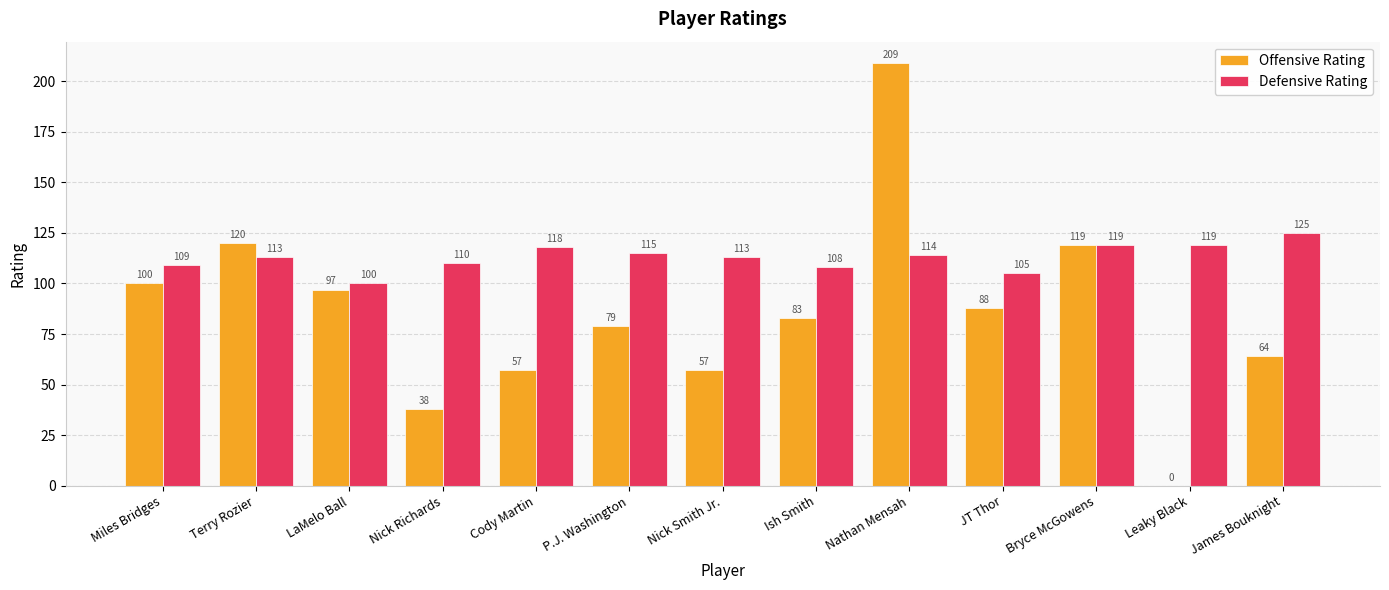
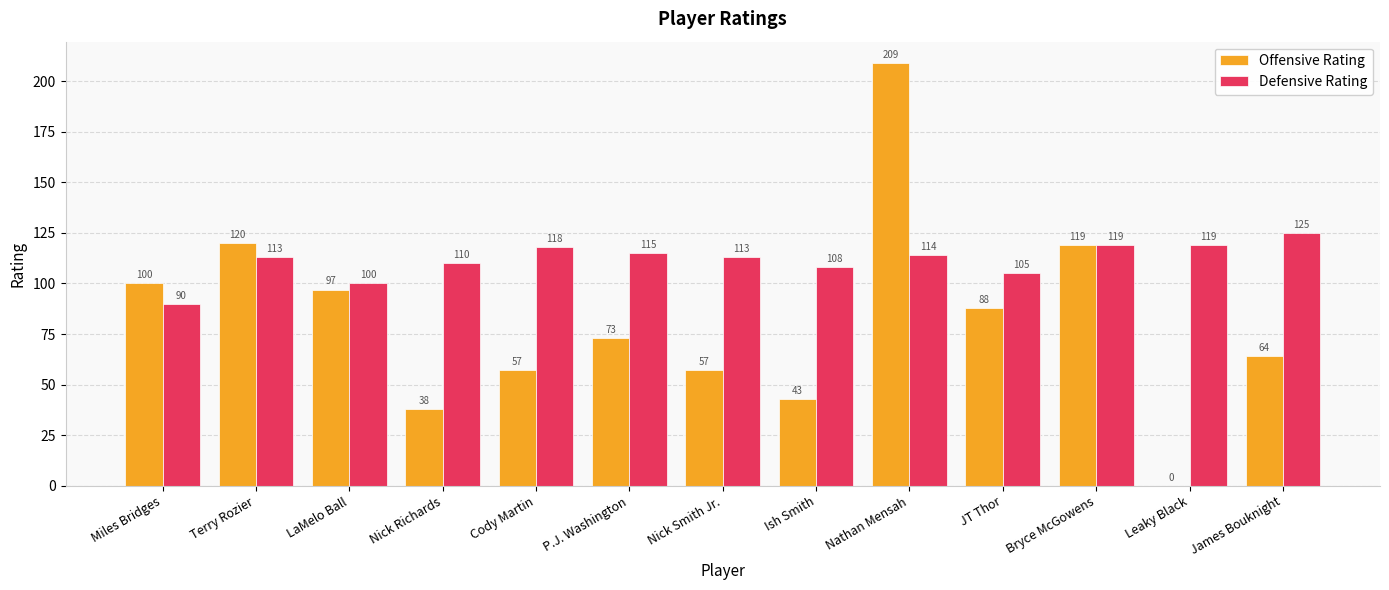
  {
    "Offensive Rating": {
      "Miles Bridges": 100,
      "Terry Rozier": 120,
      "LaMelo Ball": 97,
      "Nick Richards": 38,
      "Cody Martin": 57,
-     "P.J. Washington": 79,
+     "P.J. Washington": 73,
      "Nick Smith Jr.": 57,
-     "Ish Smith": 83,
+     "Ish Smith": 43,
      "Nathan Mensah": 209,
      "JT Thor": 88,
      "Bryce McGowens": 119,
      "Leaky Black": 0,
      "James Bouknight": 64
    },
    "Defensive Rating": {
-     "Miles Bridges": 109,
+     "Miles Bridges": 90,
      "Terry Rozier": 113,
      "LaMelo Ball": 100,
      "Nick Richards": 110,
      "Cody Martin": 118,
      "P.J. Washington": 115,
      "Nick Smith Jr.": 113,
      "Ish Smith": 108,
      "Nathan Mensah": 114,
      "JT Thor": 105,
      "Bryce McGowens": 119,
      "Leaky Black": 119,
      "James Bouknight": 125
    }
  }
